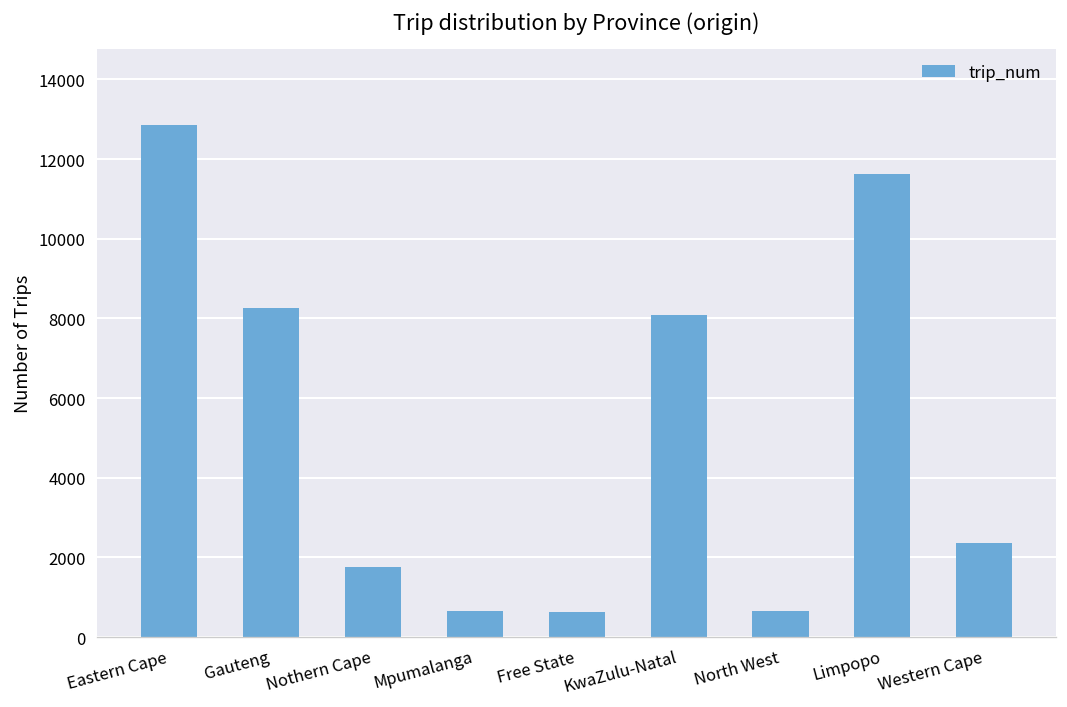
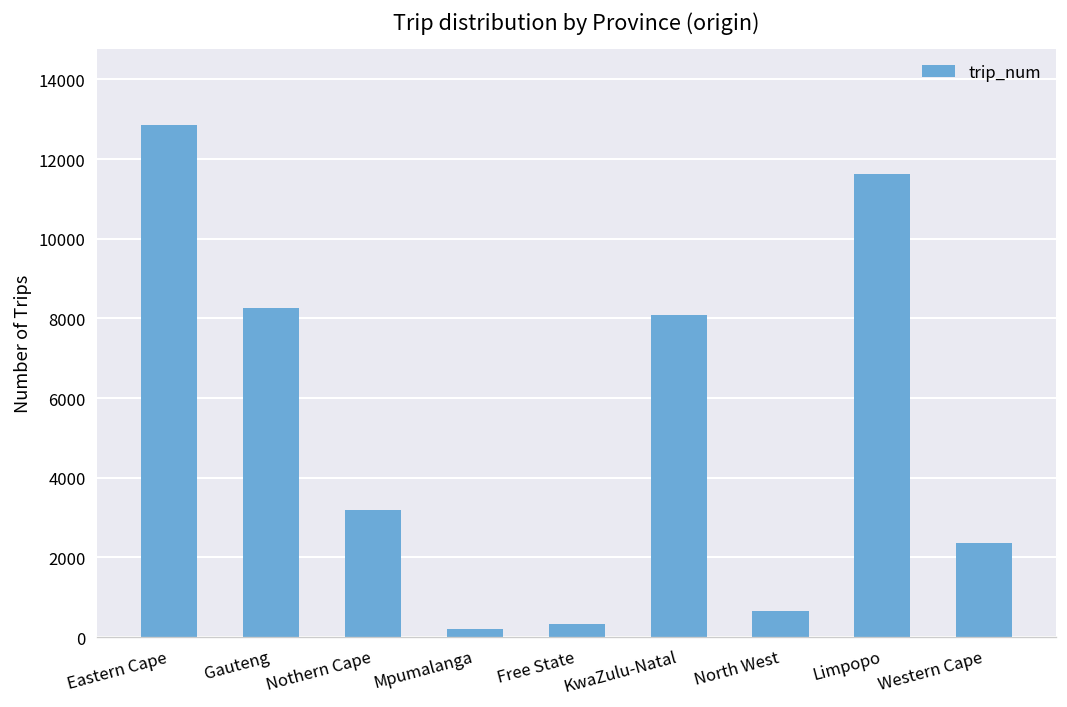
  {
    "Eastern Cape": 12800,
    "Gauteng": 8300,
-   "Nothern Cape": 1700,
-   "Mpumalanga": 700,
-   "Free State": 600,
+   "Nothern Cape": 3200,
+   "Mpumalanga": 200,
+   "Free State": 300,
    "KwaZulu-Natal": 8100,
    "North West": 700,
    "Limpopo": 11600,
    "Western Cape": 2400
  }
